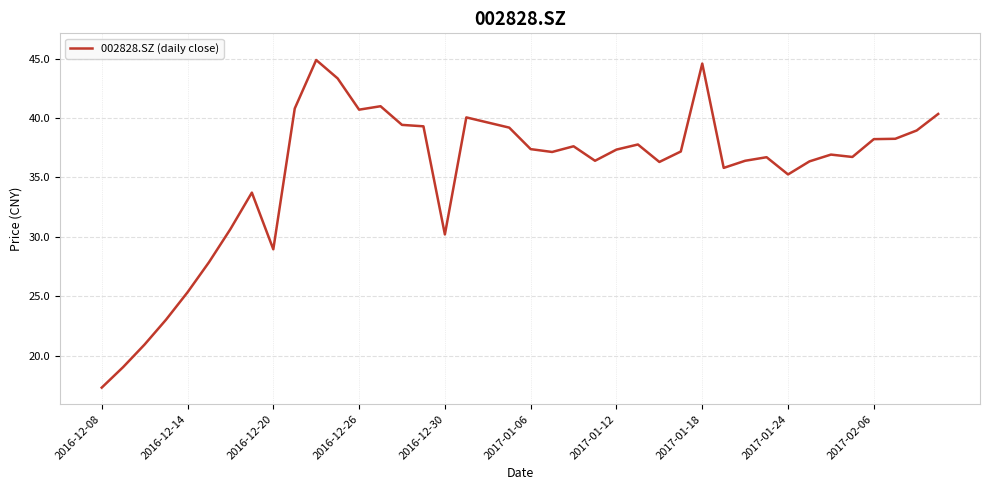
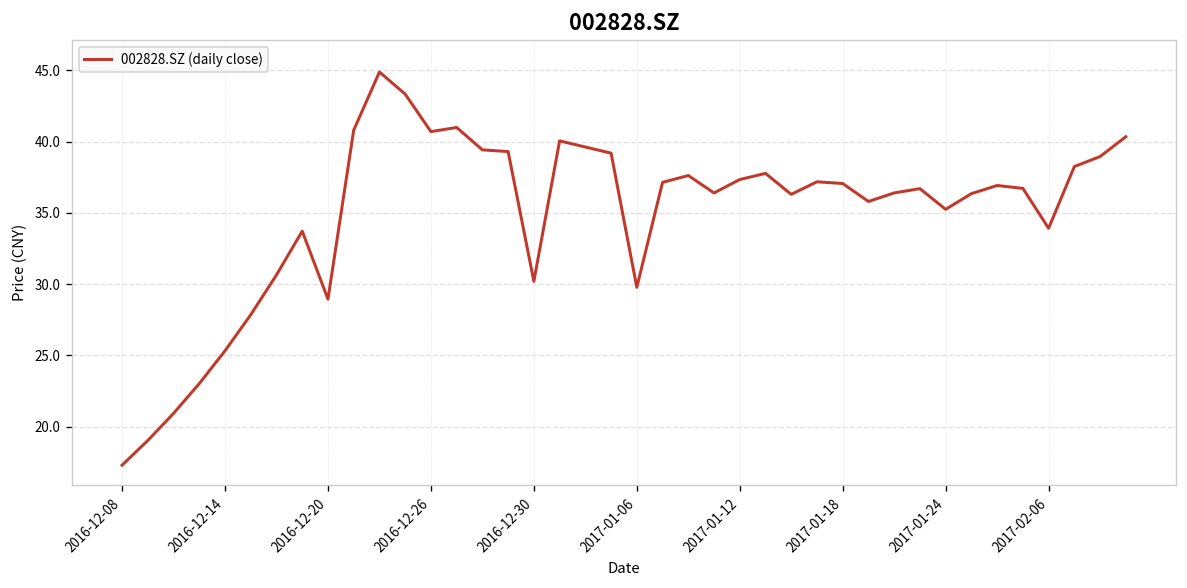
  {
    "2016-12-08": 17.3,
    "2016-12-14": 25.3,
    "2016-12-20": 29.0,
    "2016-12-26": 40.7,
    "2016-12-30": 30.2,
-   "2017-01-06": 37.4,
+   "2017-01-06": 29.8,
    "2017-01-12": 37.3,
-   "2017-01-18": 44.6,
+   "2017-01-18": 37.1,
    "2017-01-24": 35.3,
-   "2017-02-06": 38.2
+   "2017-02-06": 33.9
  }
